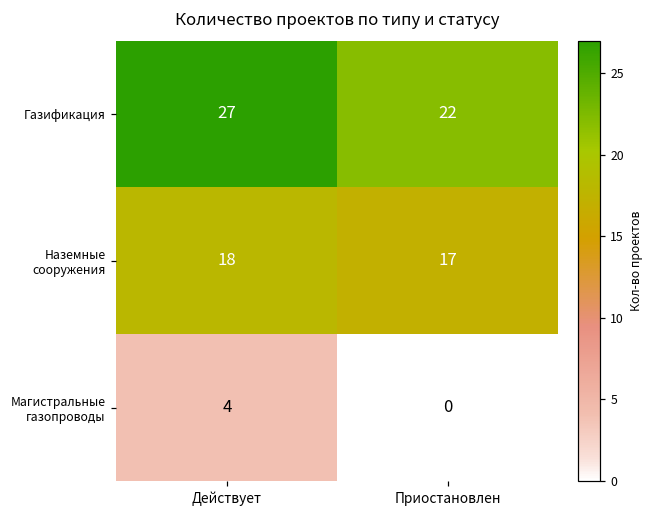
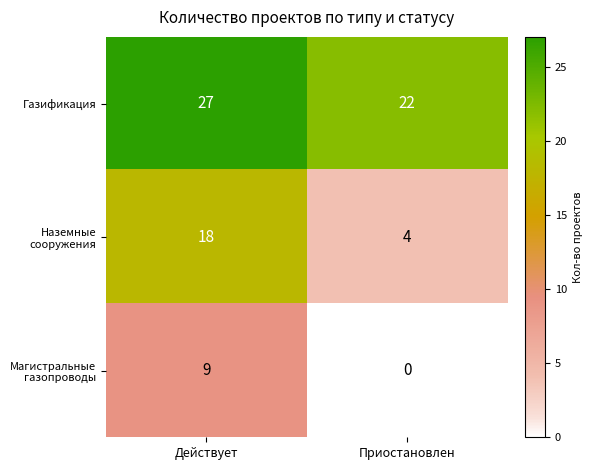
  {
    "Газификация": {
      "Действует": 27,
      "Приостановлен": 22
    },
    "Наземные сооружения": {
      "Действует": 18,
-     "Приостановлен": 17
+     "Приостановлен": 4
    },
    "Магистральные газопроводы": {
-     "Действует": 4,
+     "Действует": 9,
      "Приостановлен": 0
    }
  }
